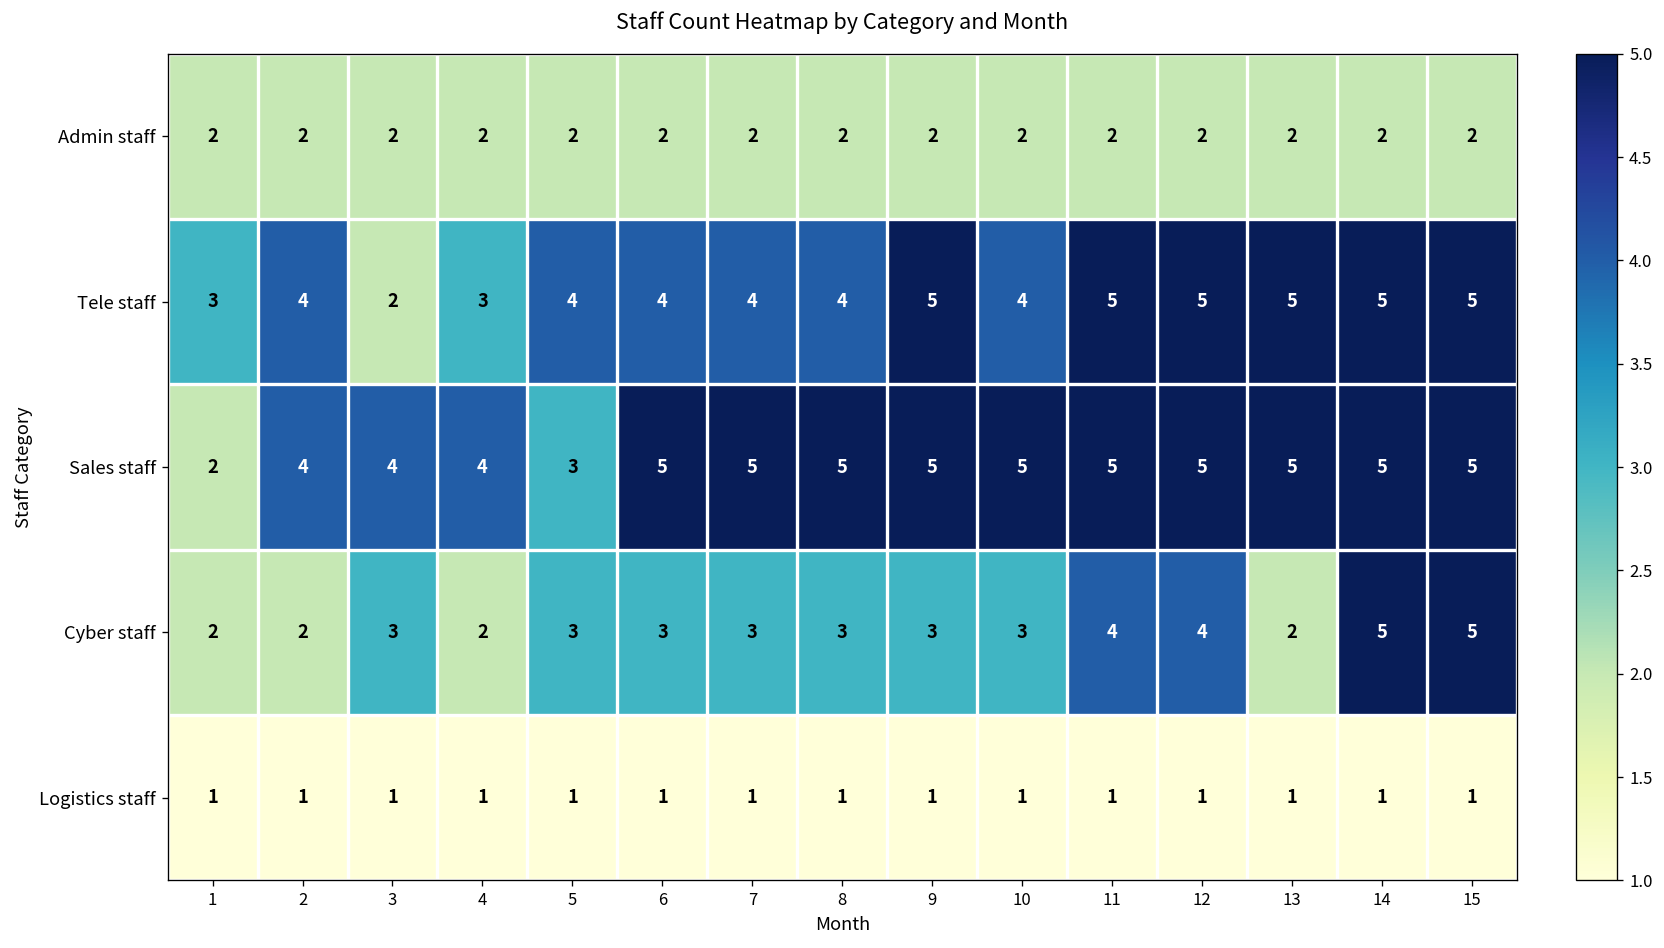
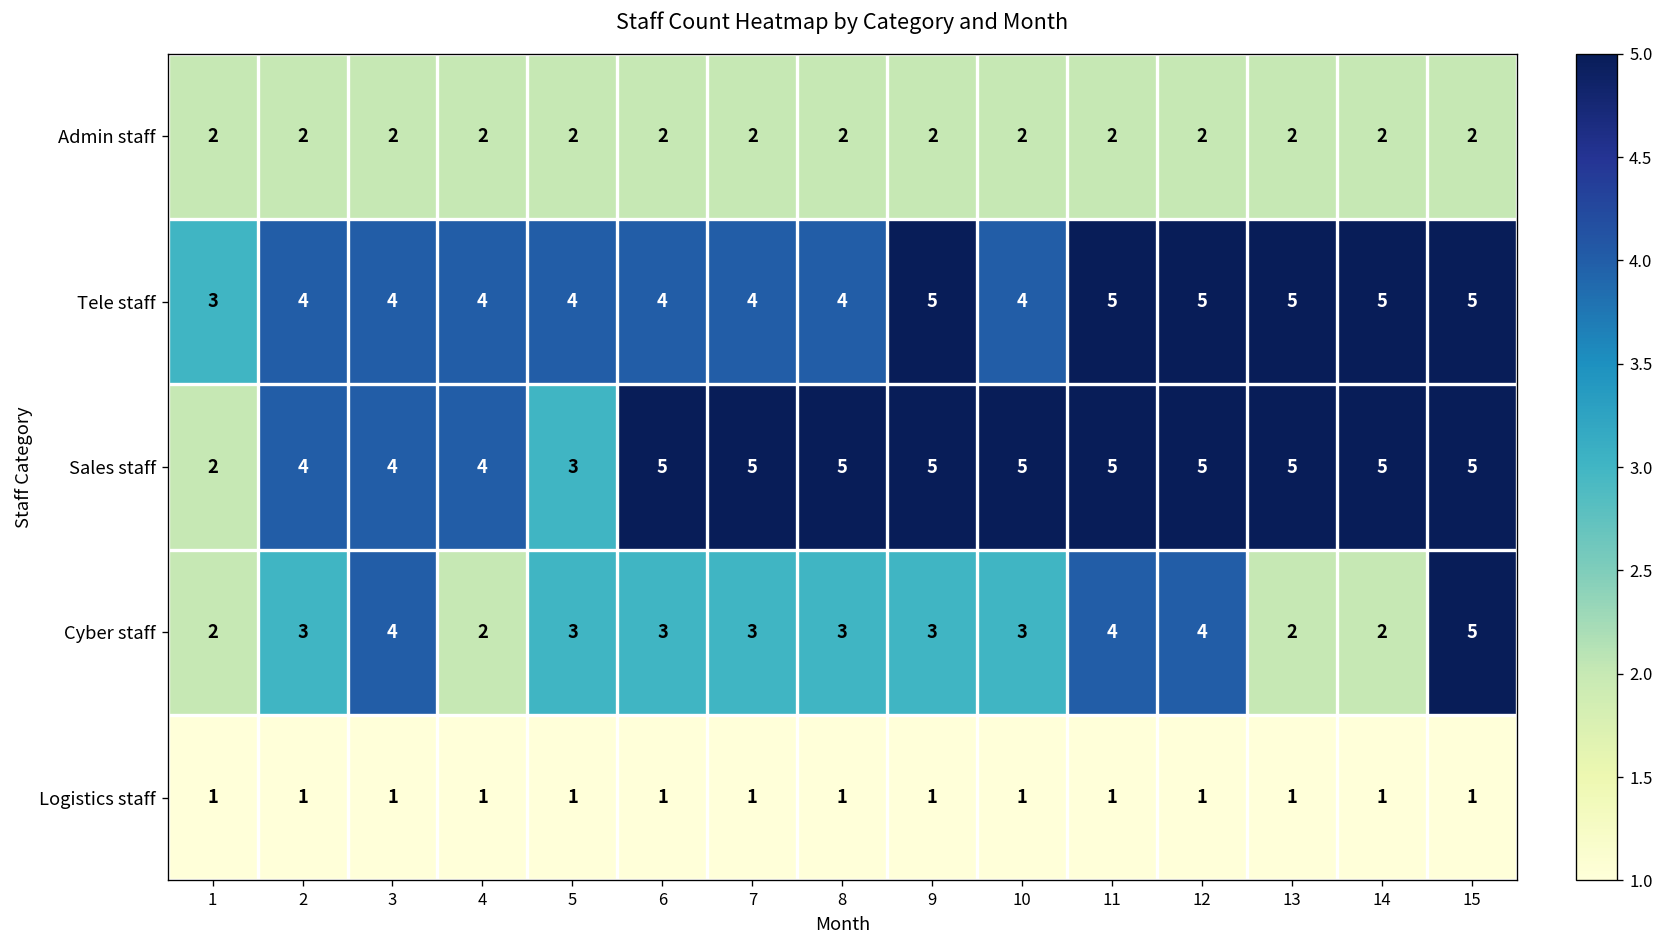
  {
    "Admin staff": {
      "1": 2,
      "2": 2,
      "3": 2,
      "4": 2,
      "5": 2,
      "6": 2,
      "7": 2,
      "8": 2,
      "9": 2,
      "10": 2,
      "11": 2,
      "12": 2,
      "13": 2,
      "14": 2,
      "15": 2
    },
    "Tele staff": {
      "1": 3,
      "2": 4,
-     "3": 2,
-     "4": 3,
+     "3": 4,
+     "4": 4,
      "5": 4,
      "6": 4,
      "7": 4,
      "8": 4,
      "9": 5,
      "10": 4,
      "11": 5,
      "12": 5,
      "13": 5,
      "14": 5,
      "15": 5
    },
    "Sales staff": {
      "1": 2,
      "2": 4,
      "3": 4,
      "4": 4,
      "5": 3,
      "6": 5,
      "7": 5,
      "8": 5,
      "9": 5,
      "10": 5,
      "11": 5,
      "12": 5,
      "13": 5,
      "14": 5,
      "15": 5
    },
    "Cyber staff": {
      "1": 2,
-     "2": 2,
-     "3": 3,
+     "2": 3,
+     "3": 4,
      "4": 2,
      "5": 3,
      "6": 3,
      "7": 3,
      "8": 3,
      "9": 3,
      "10": 3,
      "11": 4,
      "12": 4,
      "13": 2,
-     "14": 5,
+     "14": 2,
      "15": 5
    },
    "Logistics staff": {
      "1": 1,
      "2": 1,
      "3": 1,
      "4": 1,
      "5": 1,
      "6": 1,
      "7": 1,
      "8": 1,
      "9": 1,
      "10": 1,
      "11": 1,
      "12": 1,
      "13": 1,
      "14": 1,
      "15": 1
    }
  }
